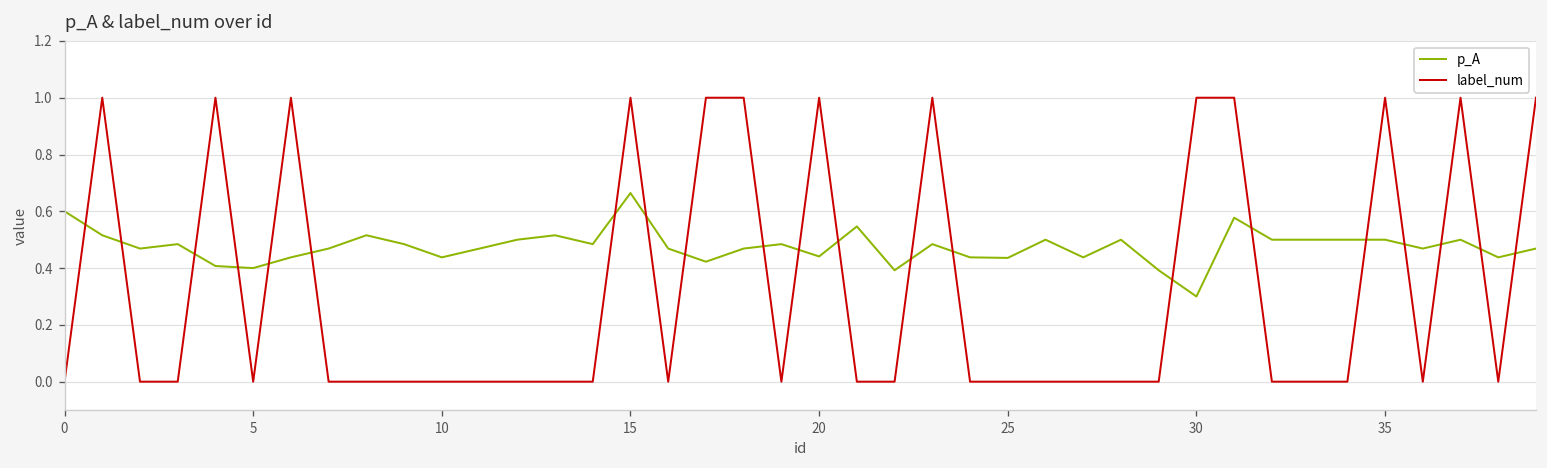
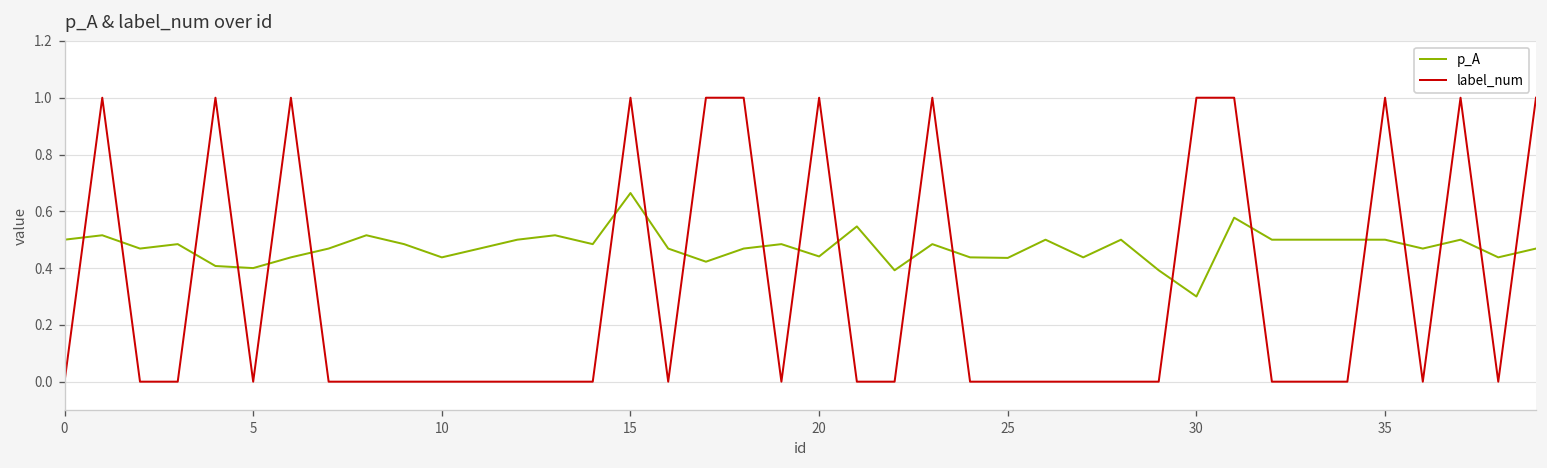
  {
    "p_A": {
-     "0": 0.6,
+     "0": 0.5,
      "5": 0.4,
      "10": 0.44,
      "15": 0.66,
      "20": 0.44,
      "25": 0.44,
      "30": 0.3,
      "35": 0.5
    },
    "label_num": {
      "0": 0.0,
      "5": 0.0,
      "10": 0.0,
      "15": 1.0,
      "20": 1.0,
      "25": 0.0,
      "30": 1.0,
      "35": 1.0
    }
  }
